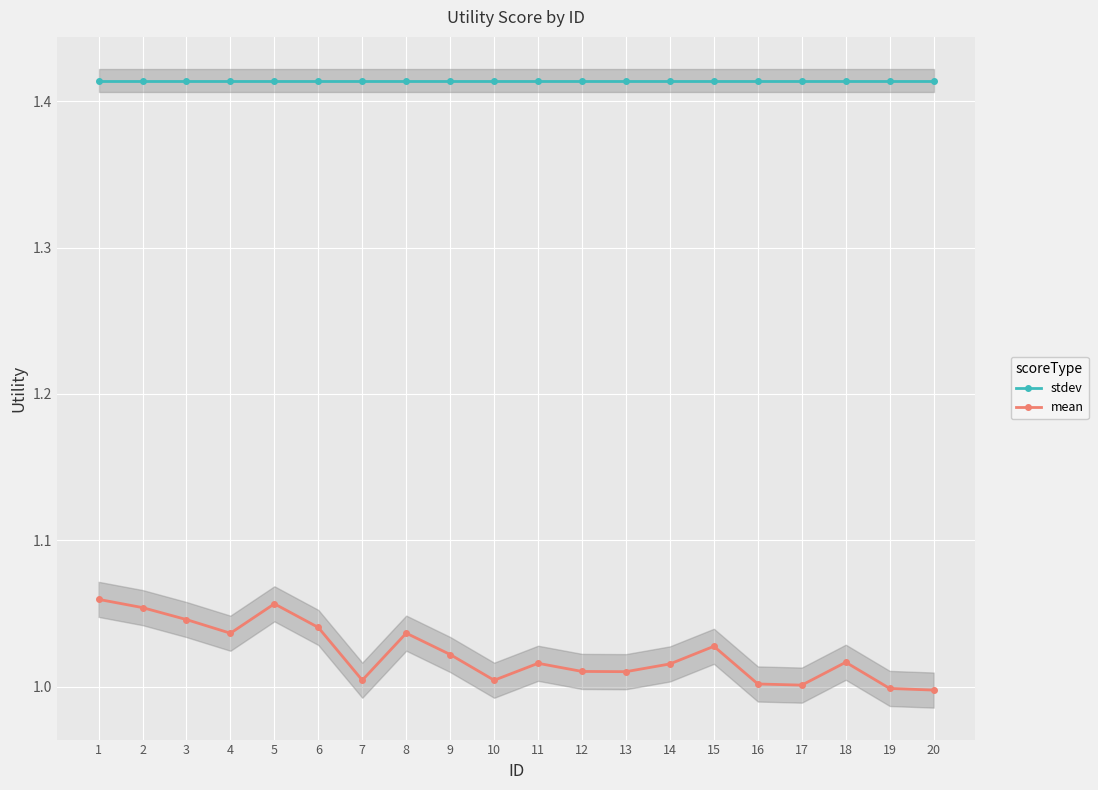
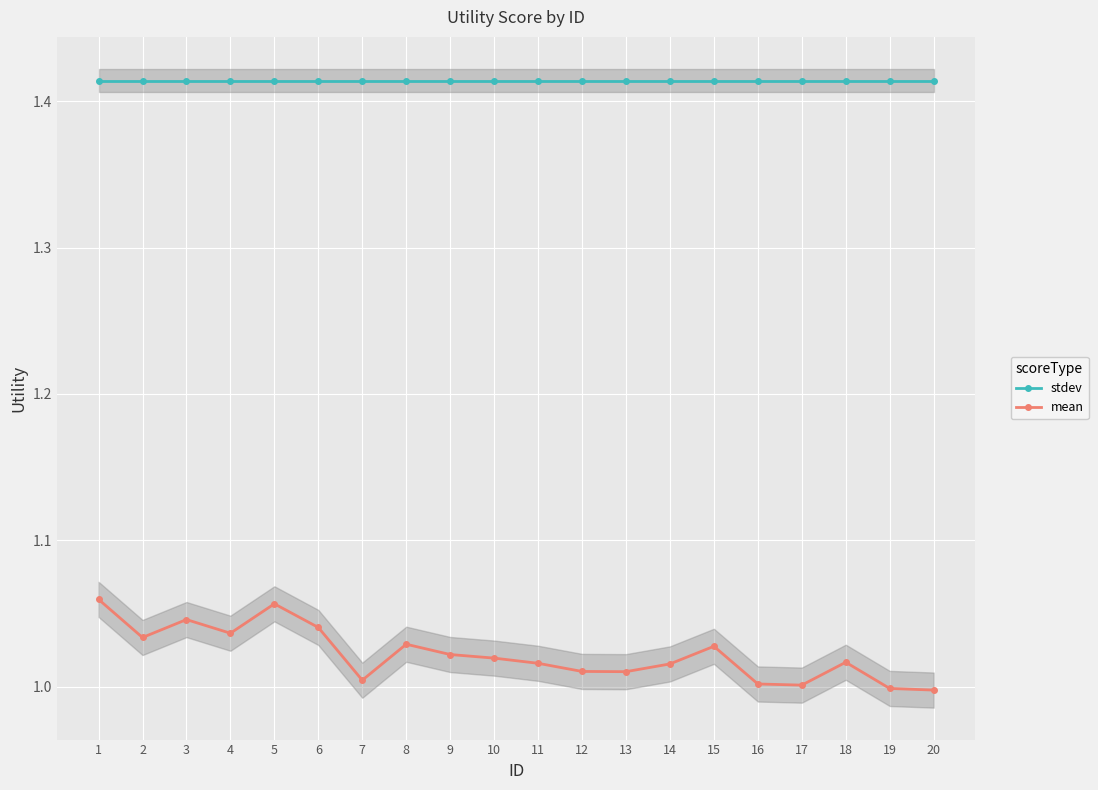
  {
    "stdev": {
      "1": 1.414,
      "2": 1.414,
      "3": 1.414,
      "4": 1.414,
      "5": 1.414,
      "6": 1.414,
      "7": 1.414,
      "8": 1.414,
      "9": 1.414,
      "10": 1.414,
      "11": 1.414,
      "12": 1.414,
      "13": 1.414,
      "14": 1.414,
      "15": 1.414,
      "16": 1.414,
      "17": 1.414,
      "18": 1.414,
      "19": 1.414,
      "20": 1.414
    },
    "mean": {
      "1": 1.060,
-     "2": 1.054,
+     "2": 1.034,
      "3": 1.046,
      "4": 1.037,
      "5": 1.057,
      "6": 1.040,
      "7": 1.004,
-     "8": 1.037,
+     "8": 1.029,
      "9": 1.022,
-     "10": 1.004,
+     "10": 1.019,
      "11": 1.016,
      "12": 1.010,
      "13": 1.010,
      "14": 1.016,
      "15": 1.028,
      "16": 1.002,
      "17": 1.001,
      "18": 1.017,
      "19": 0.999,
      "20": 0.998
    }
  }
